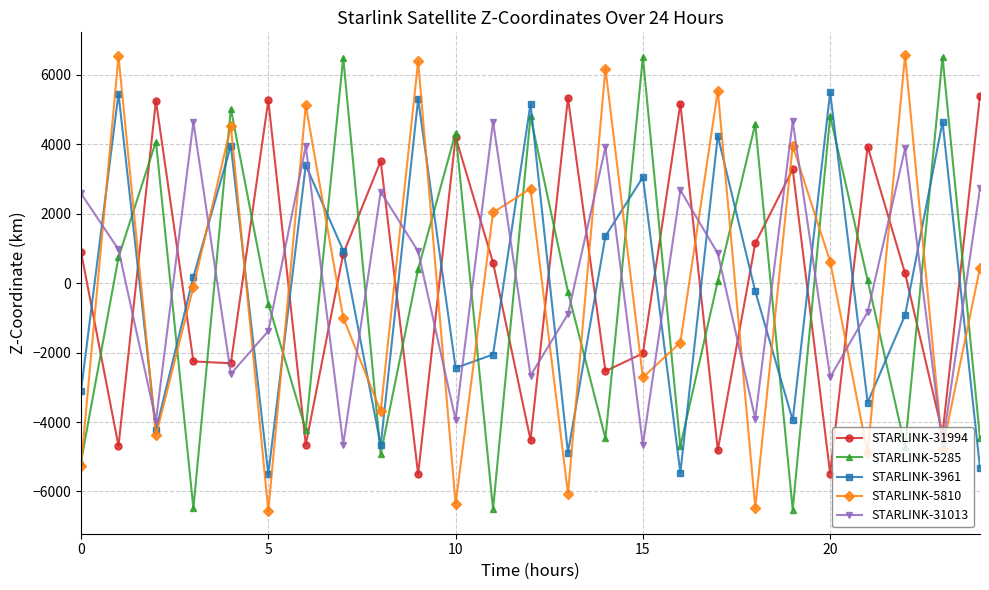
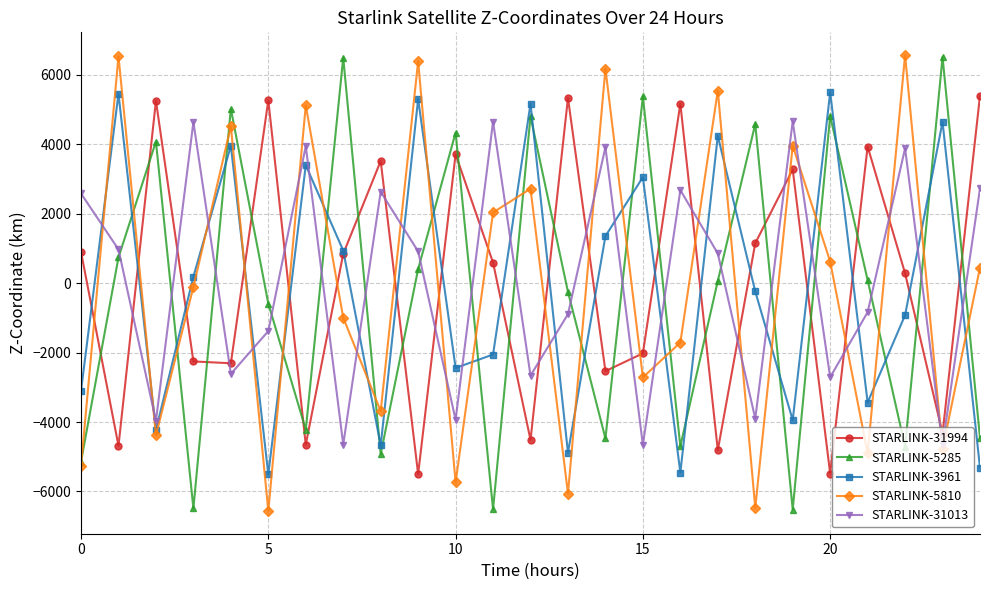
  {
    "STARLINK-31994": {
      "0": 900,
      "5": 5300,
-     "10": 4200,
+     "10": 3700,
      "15": -2000,
      "20": -5500
    },
    "STARLINK-5285": {
      "0": -5100,
      "5": -600,
      "10": 4300,
-     "15": 6500,
+     "15": 5400,
      "20": 4800
    },
    "STARLINK-3961": {
      "0": -3100,
      "5": -5500,
      "10": -2400,
      "15": 3000,
      "20": 5500
    },
    "STARLINK-5810": {
      "0": -5300,
      "5": -6600,
-     "10": -6400,
+     "10": -5700,
      "15": -2700,
      "20": 600
    },
    "STARLINK-31013": {
      "0": 2600,
      "5": -1400,
      "10": -3900,
      "15": -4700,
      "20": -2700
    }
  }
